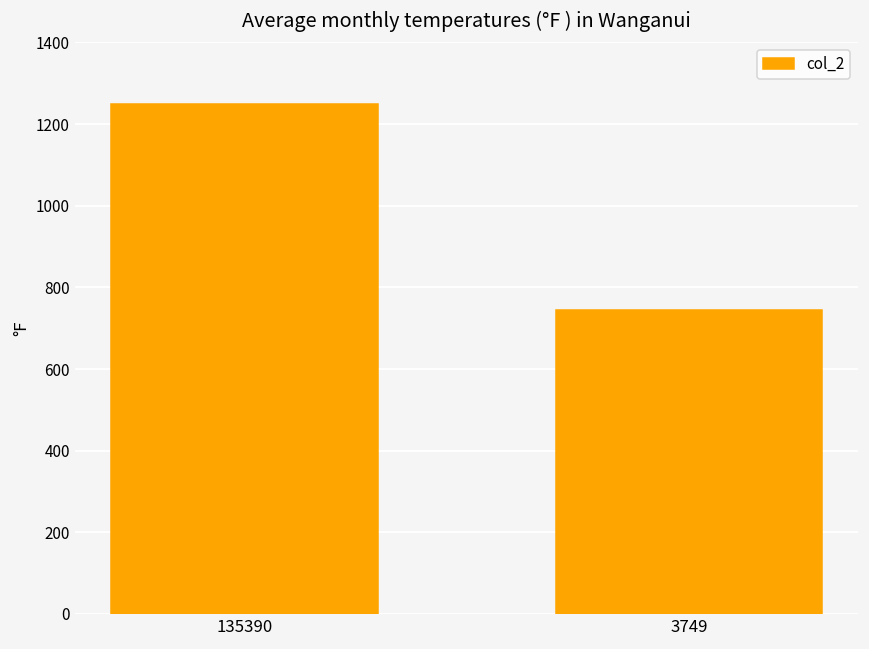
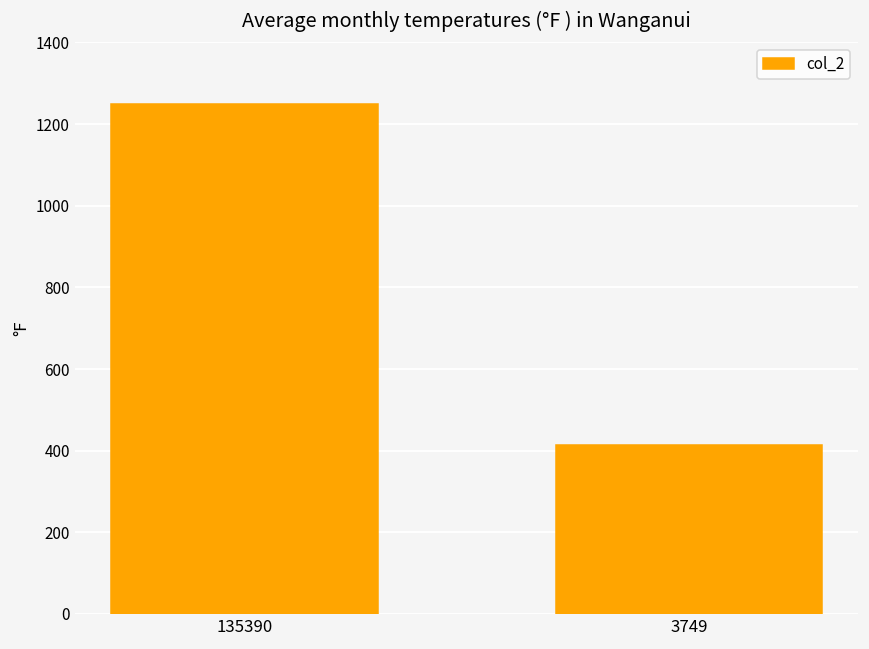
  {
    "135390": 1250,
-   "3749": 750
+   "3749": 410
  }
